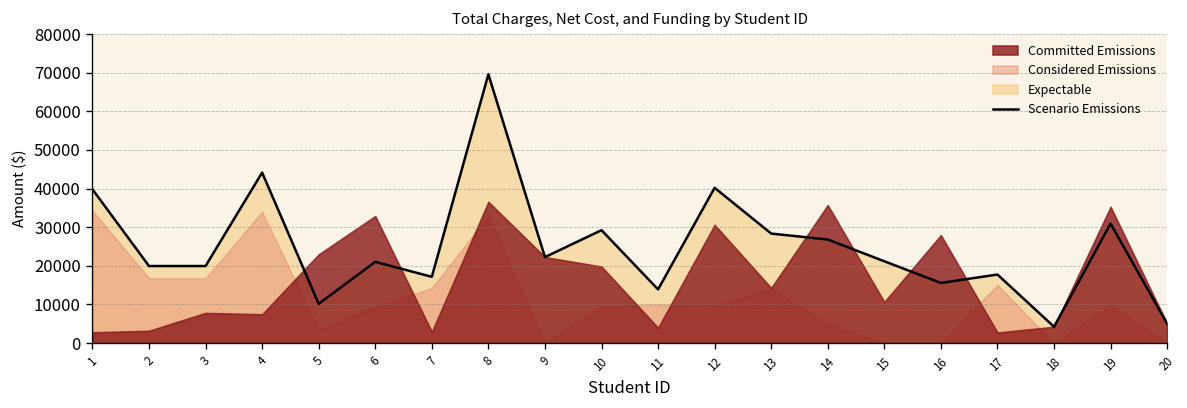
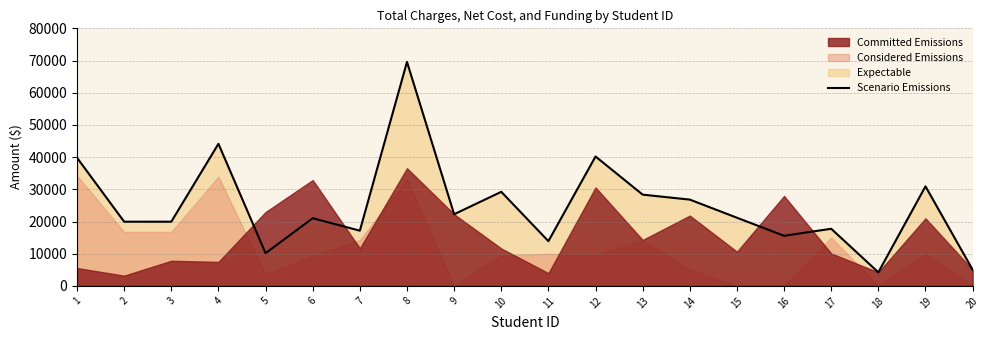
  {
    "Committed Emissions": {
-     "1": 3000,
+     "1": 6000,
      "2": 3000,
      "3": 8000,
      "4": 7000,
      "5": 23000,
      "6": 33000,
-     "7": 3000,
+     "7": 12000,
      "8": 37000,
-     "10": 20000,
+     "10": 12000,
      "11": 4000,
      "12": 31000,
-     "14": 36000,
+     "14": 22000,
      "15": 11000,
      "16": 28000,
-     "17": 3000,
-     "19": 35000
+     "17": 10000,
+     "19": 21000
    }
  }
